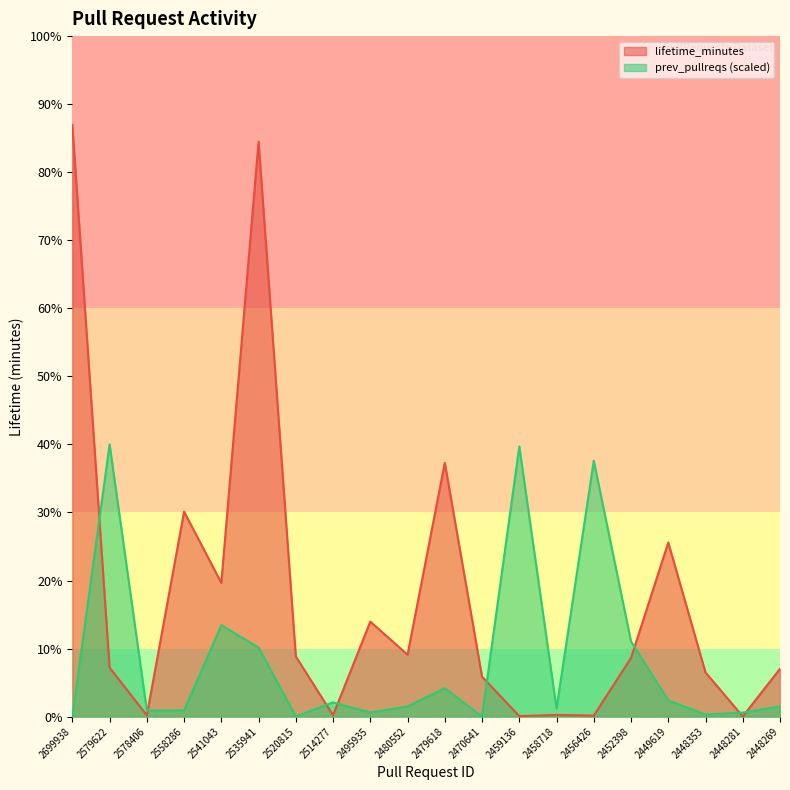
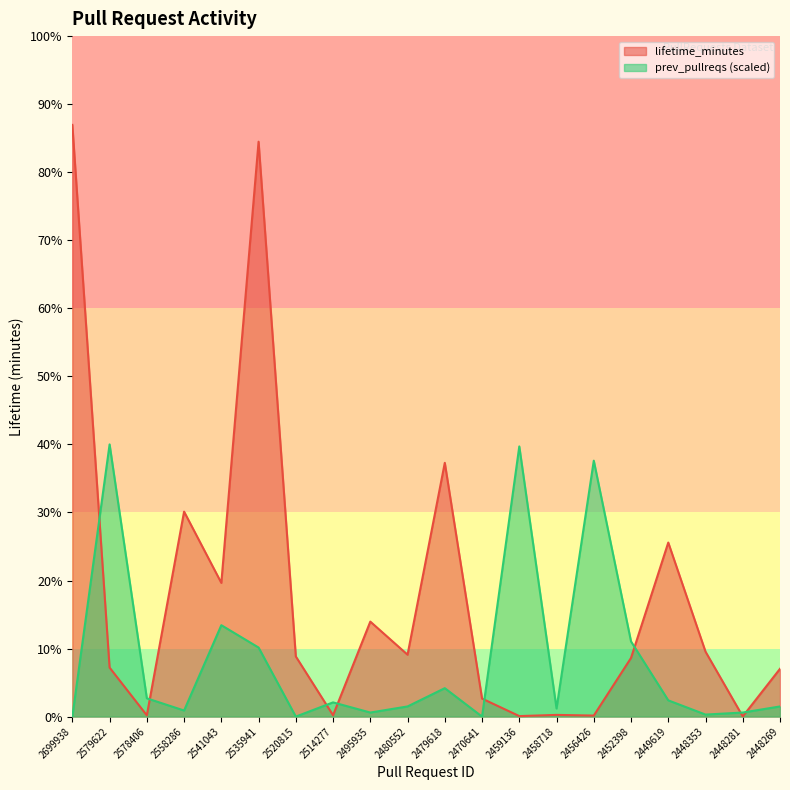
  {
    "lifetime_minutes": {
      "2699938": "87%",
      "2579622": "7%",
      "2578406": "0%",
      "2558286": "30%",
      "2541043": "20%",
      "2535941": "84%",
      "2520815": "9%",
      "2514277": "0%",
      "2495935": "14%",
      "2480552": "9%",
      "2479618": "37%",
-     "2470641": "6%",
+     "2470641": "3%",
      "2459136": "0%",
      "2458718": "0%",
      "2456426": "0%",
      "2452398": "9%",
      "2449619": "26%",
-     "2448353": "6%",
+     "2448353": "10%",
      "2448281": "0%",
      "2448269": "7%"
    },
    "prev_pullreqs (scaled)": {
      "2699938": "0%",
      "2579622": "40%",
-     "2578406": "1%",
+     "2578406": "3%",
      "2558286": "1%",
      "2541043": "13%",
      "2535941": "10%",
      "2520815": "0%",
      "2514277": "2%",
      "2495935": "1%",
      "2480552": "1%",
      "2479618": "4%",
      "2470641": "0%",
      "2459136": "40%",
      "2458718": "1%",
      "2456426": "38%",
      "2452398": "11%",
      "2449619": "2%",
      "2448353": "0%",
      "2448281": "1%",
      "2448269": "1%"
    }
  }
